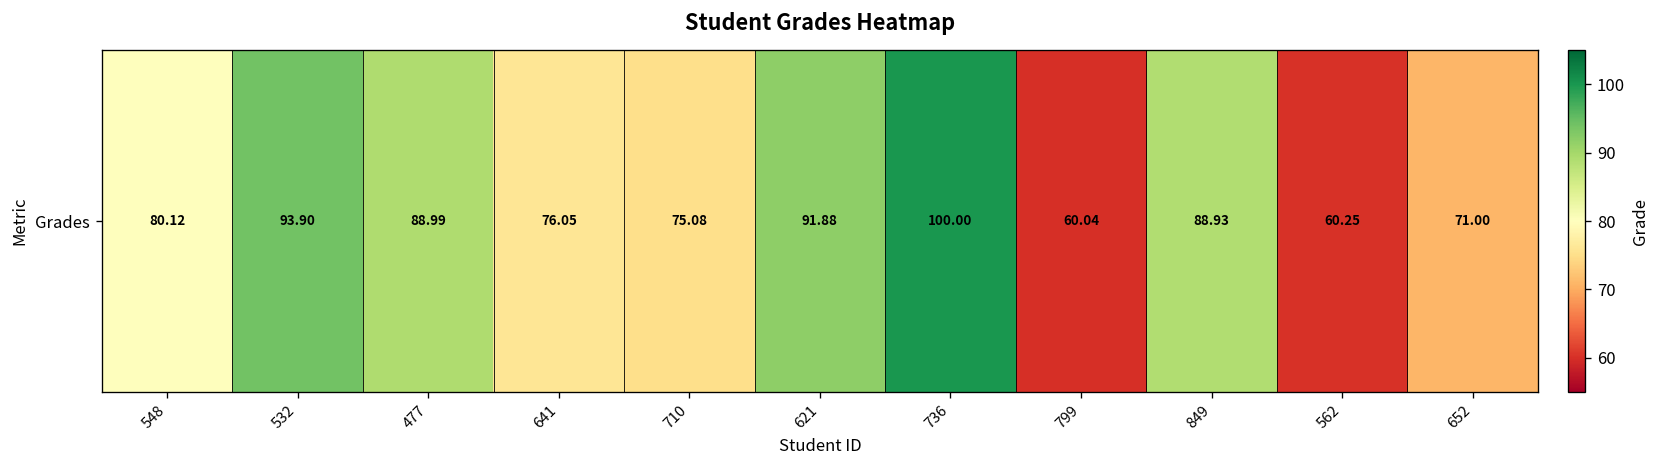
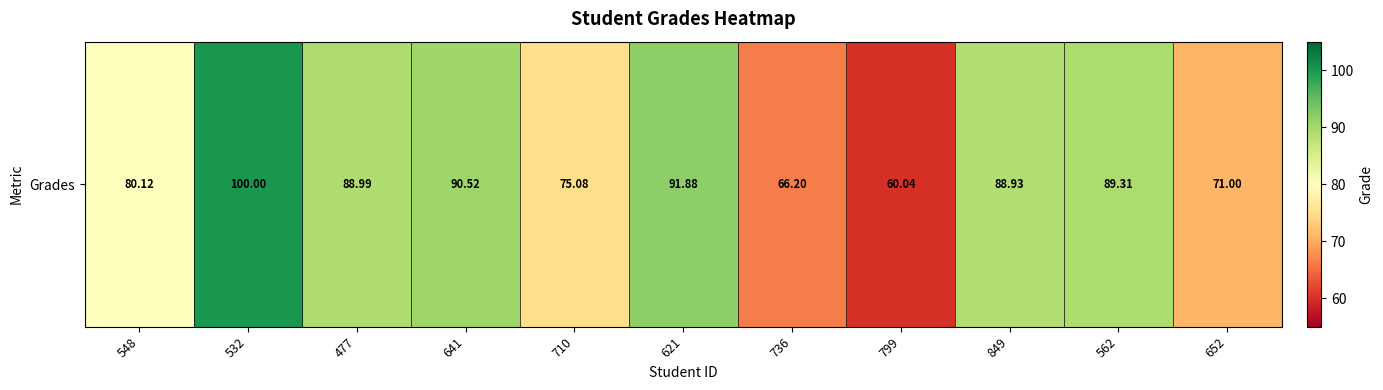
  {
    "Grades": {
      "548": 80.12,
-     "532": 93.90,
+     "532": 100.00,
      "477": 88.99,
-     "641": 76.05,
+     "641": 90.52,
      "710": 75.08,
      "621": 91.88,
-     "736": 100.00,
+     "736": 66.20,
      "799": 60.04,
      "849": 88.93,
-     "562": 60.25,
+     "562": 89.31,
      "652": 71.00
    }
  }
